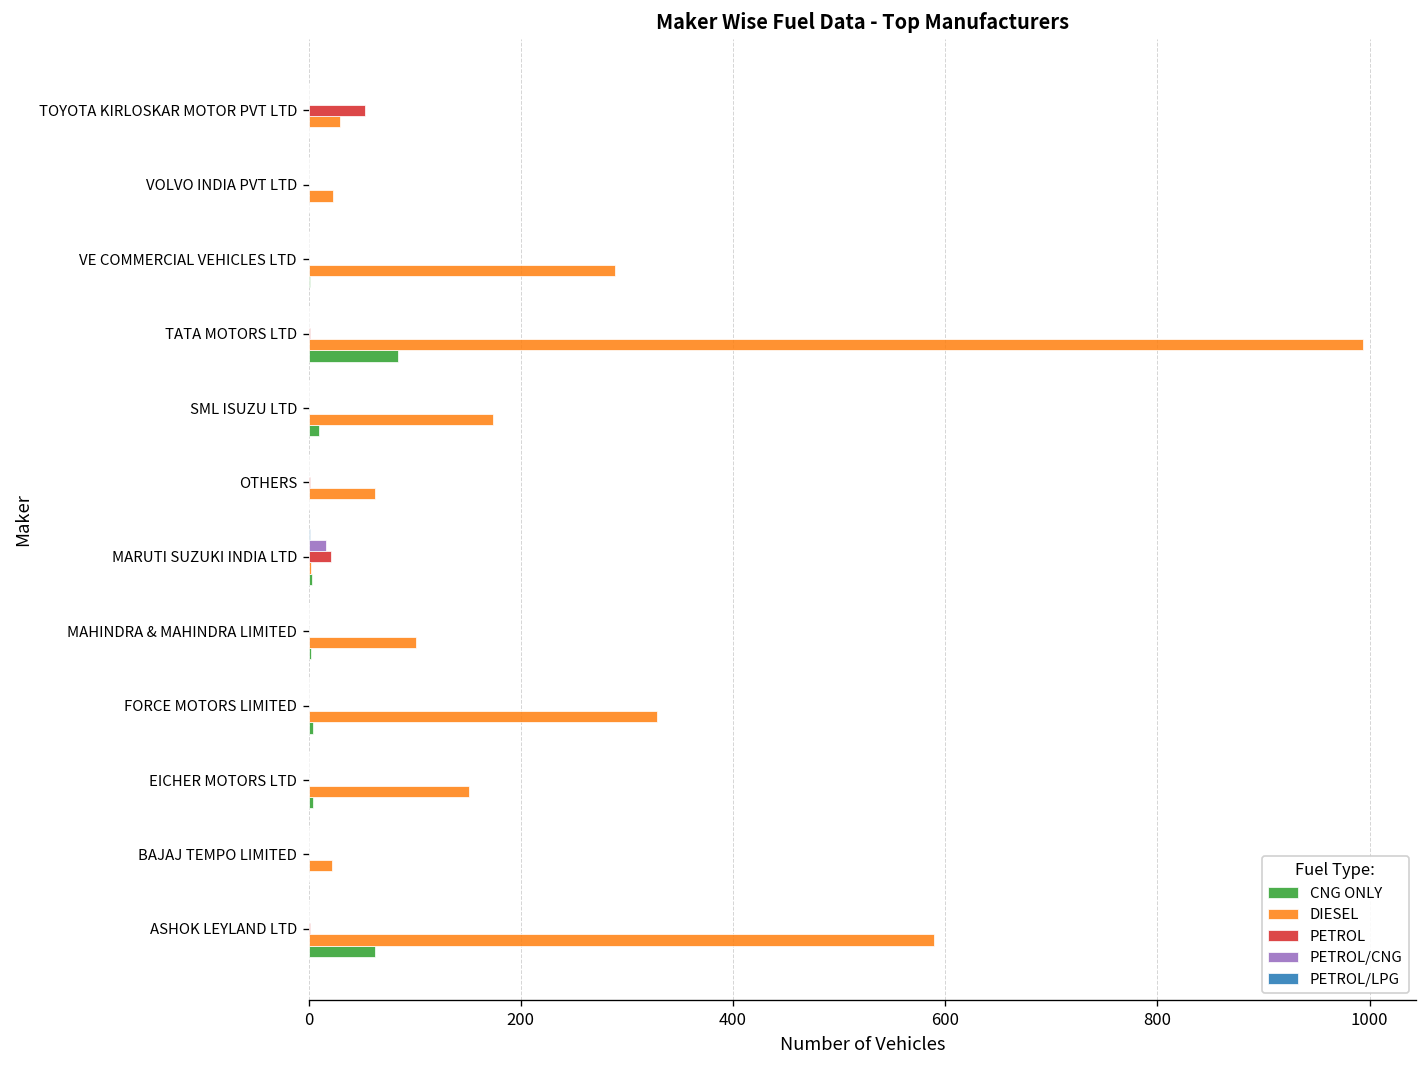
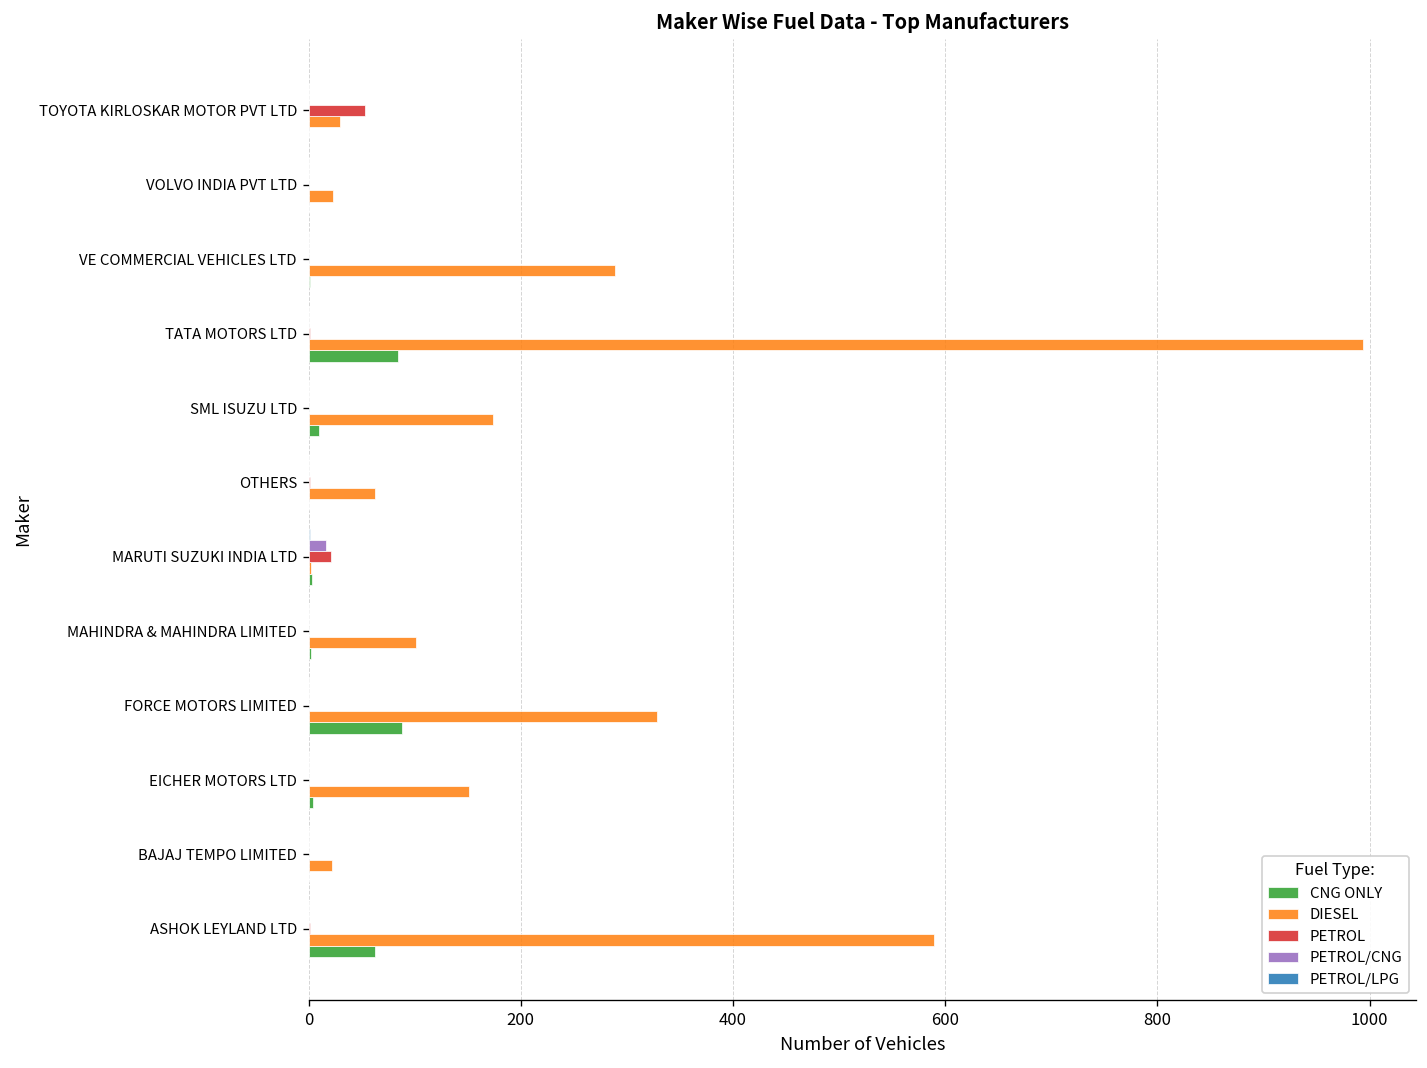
  {
    "CNG ONLY": {
      "TOYOTA KIRLOSKAR MOTOR PVT LTD": 0,
      "VOLVO INDIA PVT LTD": 0,
      "TATA MOTORS LTD": 80,
      "SML ISUZU LTD": 10,
      "OTHERS": 0,
      "MARUTI SUZUKI INDIA LTD": 0,
-     "FORCE MOTORS LIMITED": 0,
+     "FORCE MOTORS LIMITED": 90,
      "EICHER MOTORS LTD": 0,
      "BAJAJ TEMPO LIMITED": 0,
      "ASHOK LEYLAND LTD": 60
    },
    "DIESEL": {
      "TOYOTA KIRLOSKAR MOTOR PVT LTD": 30,
      "VOLVO INDIA PVT LTD": 20,
      "VE COMMERCIAL VEHICLES LTD": 290,
      "TATA MOTORS LTD": 990,
      "SML ISUZU LTD": 170,
      "OTHERS": 60,
      "MAHINDRA & MAHINDRA LIMITED": 100,
      "FORCE MOTORS LIMITED": 330,
      "EICHER MOTORS LTD": 150,
      "BAJAJ TEMPO LIMITED": 20,
      "ASHOK LEYLAND LTD": 590
    },
    "PETROL": {
      "TOYOTA KIRLOSKAR MOTOR PVT LTD": 50,
      "VOLVO INDIA PVT LTD": 0,
      "VE COMMERCIAL VEHICLES LTD": 0,
      "SML ISUZU LTD": 0,
      "MARUTI SUZUKI INDIA LTD": 20,
      "MAHINDRA & MAHINDRA LIMITED": 0,
      "FORCE MOTORS LIMITED": 0,
      "EICHER MOTORS LTD": 0,
      "BAJAJ TEMPO LIMITED": 0
    },
    "PETROL/CNG": {
      "TOYOTA KIRLOSKAR MOTOR PVT LTD": 0,
      "VOLVO INDIA PVT LTD": 0,
      "VE COMMERCIAL VEHICLES LTD": 0,
      "TATA MOTORS LTD": 0,
      "SML ISUZU LTD": 0,
      "OTHERS": 0,
      "MARUTI SUZUKI INDIA LTD": 20,
      "MAHINDRA & MAHINDRA LIMITED": 0,
      "FORCE MOTORS LIMITED": 0,
      "EICHER MOTORS LTD": 0,
      "BAJAJ TEMPO LIMITED": 0,
      "ASHOK LEYLAND LTD": 0
    },
    "PETROL/LPG": {
      "TOYOTA KIRLOSKAR MOTOR PVT LTD": 0,
      "VOLVO INDIA PVT LTD": 0,
      "VE COMMERCIAL VEHICLES LTD": 0,
      "TATA MOTORS LTD": 0,
      "SML ISUZU LTD": 0,
      "OTHERS": 0,
      "MAHINDRA & MAHINDRA LIMITED": 0,
      "FORCE MOTORS LIMITED": 0,
      "EICHER MOTORS LTD": 0,
      "BAJAJ TEMPO LIMITED": 0,
      "ASHOK LEYLAND LTD": 0
    }
  }
